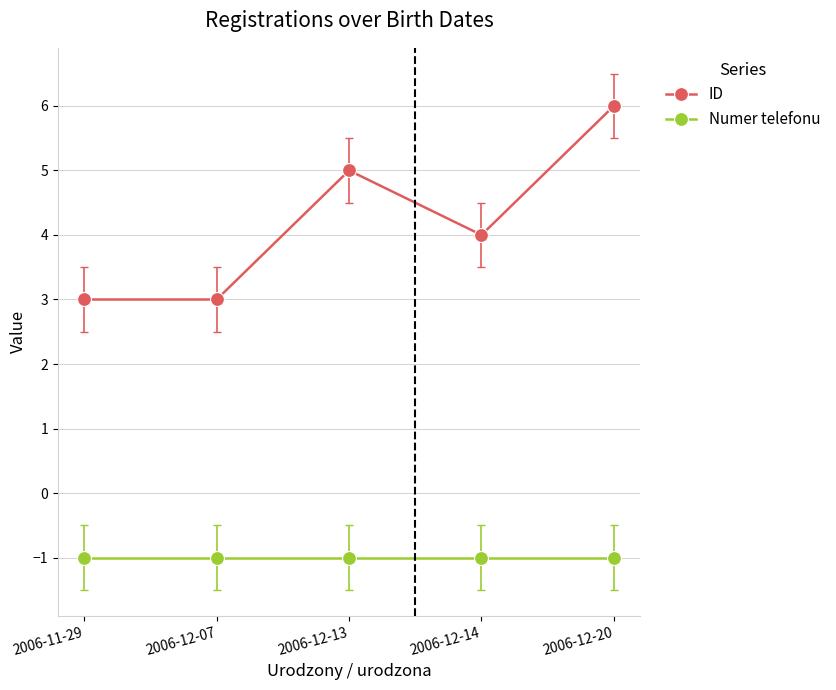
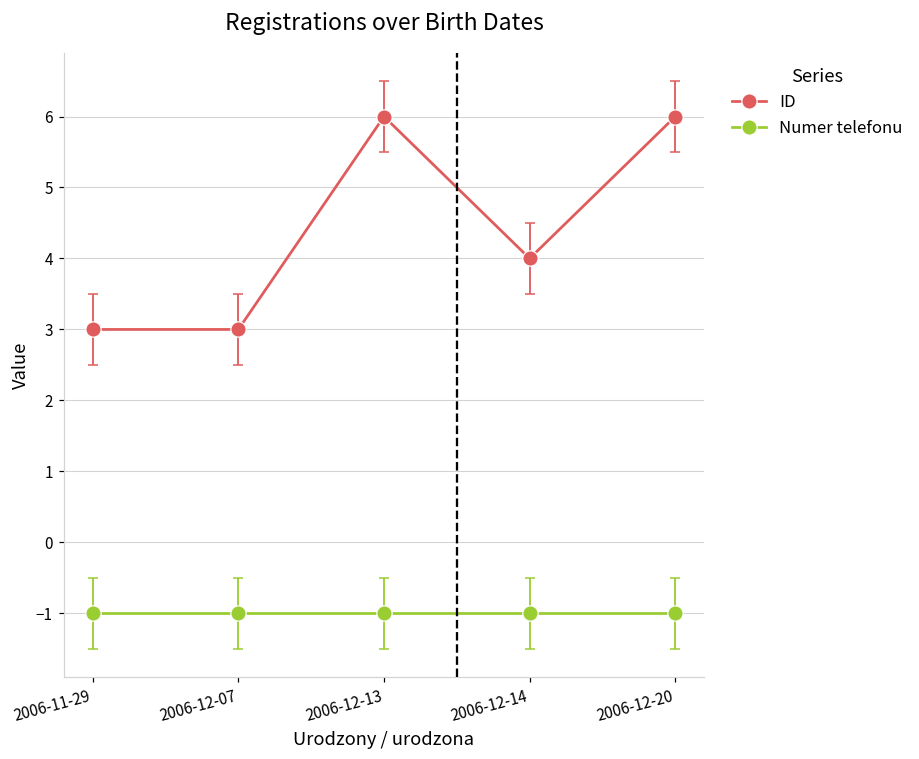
  {
    "ID": {
      "2006-11-29": 3,
      "2006-12-07": 3,
-     "2006-12-13": 5,
+     "2006-12-13": 6,
      "2006-12-14": 4,
      "2006-12-20": 6
    },
    "Numer telefonu": {
      "2006-11-29": -1,
      "2006-12-07": -1,
      "2006-12-13": -1,
      "2006-12-14": -1,
      "2006-12-20": -1
    }
  }
